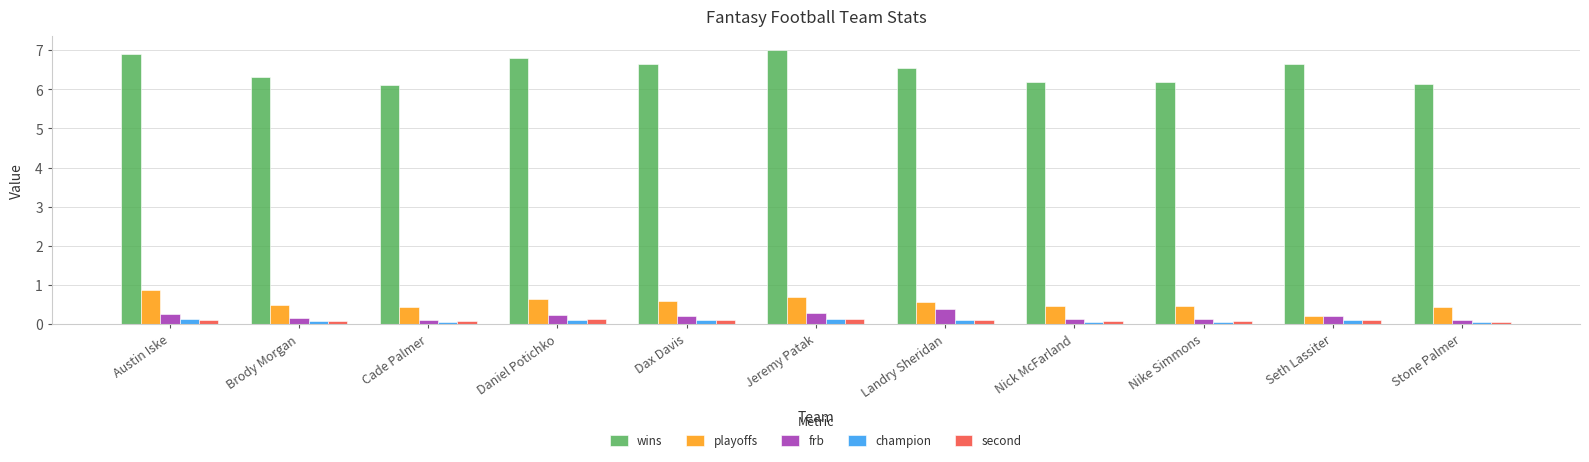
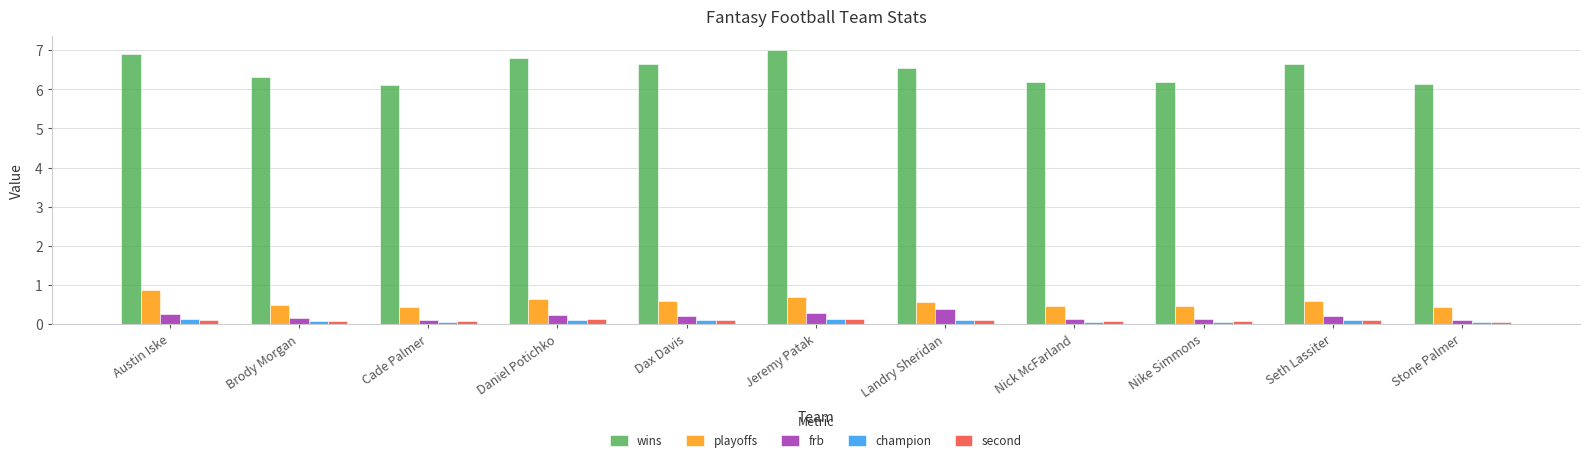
  {
    "wins": {
      "Austin Iske": 6.9,
      "Brody Morgan": 6.3,
      "Cade Palmer": 6.1,
      "Daniel Potichko": 6.8,
      "Dax Davis": 6.6,
      "Jeremy Patak": 7.0,
      "Landry Sheridan": 6.6,
      "Nick McFarland": 6.2,
      "Nike Simmons": 6.2,
      "Seth Lassiter": 6.7,
      "Stone Palmer": 6.1
    },
    "playoffs": {
      "Austin Iske": 0.9,
      "Brody Morgan": 0.5,
      "Cade Palmer": 0.4,
      "Daniel Potichko": 0.6,
      "Dax Davis": 0.6,
      "Jeremy Patak": 0.7,
      "Landry Sheridan": 0.6,
      "Nick McFarland": 0.5,
      "Nike Simmons": 0.5,
-     "Seth Lassiter": 0.2,
+     "Seth Lassiter": 0.6,
      "Stone Palmer": 0.4
    },
    "frb": {
      "Austin Iske": 0.3,
      "Brody Morgan": 0.1,
      "Cade Palmer": 0.1,
      "Daniel Potichko": 0.2,
      "Dax Davis": 0.2,
      "Jeremy Patak": 0.3,
      "Landry Sheridan": 0.4,
      "Nick McFarland": 0.1,
      "Nike Simmons": 0.1,
      "Seth Lassiter": 0.2,
      "Stone Palmer": 0.1
    },
    "champion": {
      "Austin Iske": 0.1,
      "Brody Morgan": 0.1,
      "Daniel Potichko": 0.1,
      "Dax Davis": 0.1,
      "Jeremy Patak": 0.1,
      "Landry Sheridan": 0.1,
      "Seth Lassiter": 0.1
    },
    "second": {
      "Austin Iske": 0.1,
      "Brody Morgan": 0.1,
      "Cade Palmer": 0.1,
      "Daniel Potichko": 0.1,
      "Dax Davis": 0.1,
      "Jeremy Patak": 0.1,
      "Landry Sheridan": 0.1,
      "Nick McFarland": 0.1,
      "Nike Simmons": 0.1,
      "Seth Lassiter": 0.1,
      "Stone Palmer": 0.1
    }
  }
